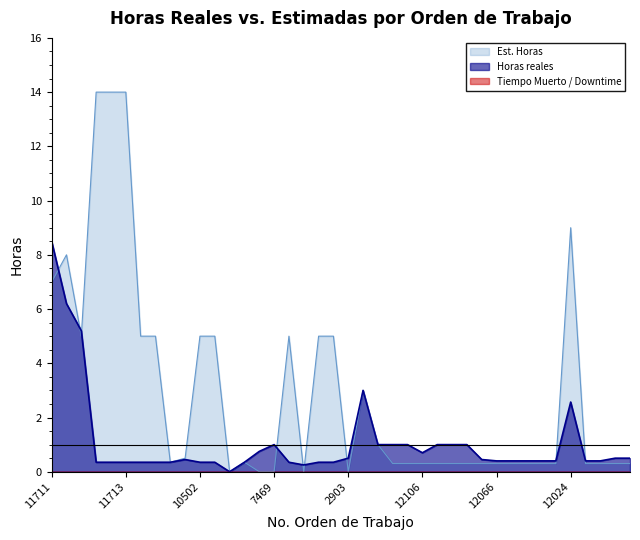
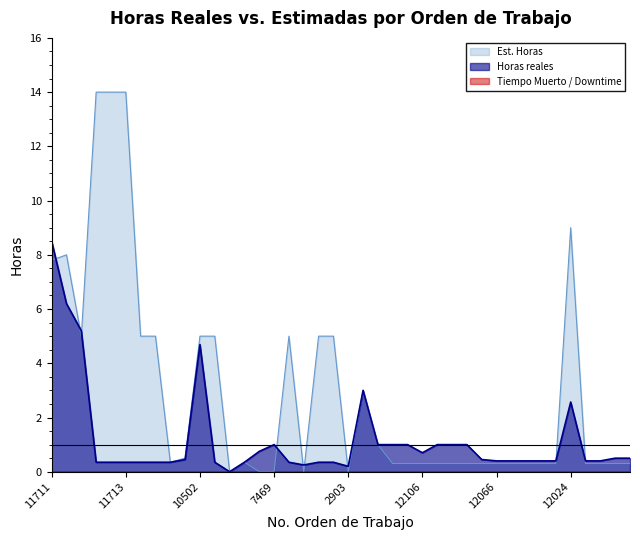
  {
    "Est. Horas": {
-     "11711": 7.0,
+     "11711": 7.8,
      "11713": 14.0,
      "10502": 5.0,
      "12106": 0.3,
      "12066": 0.3,
      "12024": 9.0
    },
    "Horas reales": {
      "11711": 8.5,
      "11713": 0.4,
-     "10502": 0.4,
+     "10502": 4.7,
      "7469": 1.0,
-     "2903": 0.5,
+     "2903": 0.2,
      "12106": 0.7,
      "12066": 0.4,
      "12024": 2.6
    },
    "Tiempo Muerto / Downtime": {
      "11711": 0.0,
      "11713": 0.0,
      "10502": 0.0,
      "12106": 0.0,
      "12066": 0.0,
      "12024": 0.0
    }
  }
